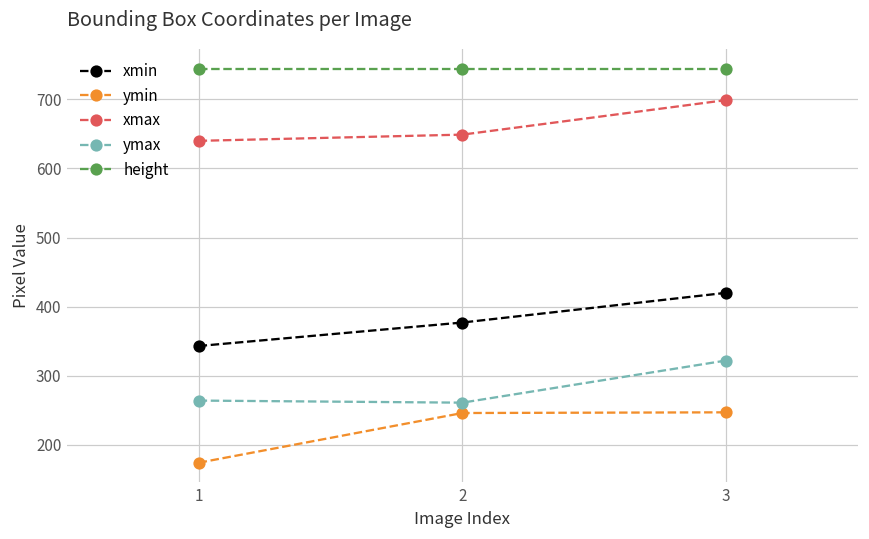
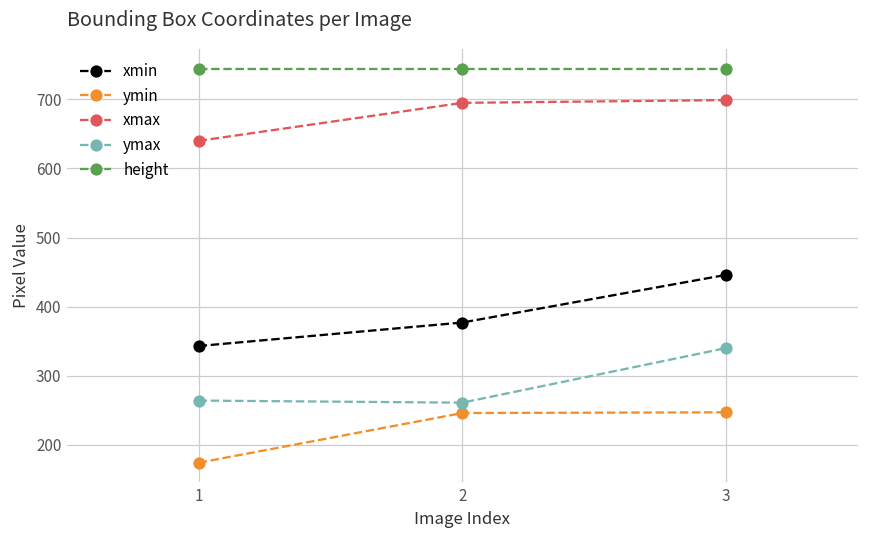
  {
    "xmin": {
      "1": 340,
      "2": 380,
-     "3": 420
+     "3": 450
    },
    "ymin": {
      "1": 170,
      "2": 250,
      "3": 250
    },
    "xmax": {
      "1": 640,
-     "2": 650,
+     "2": 700,
      "3": 700
    },
    "ymax": {
      "1": 260,
      "2": 260,
-     "3": 320
+     "3": 340
    },
    "height": {
      "1": 740,
      "2": 740,
      "3": 740
    }
  }
